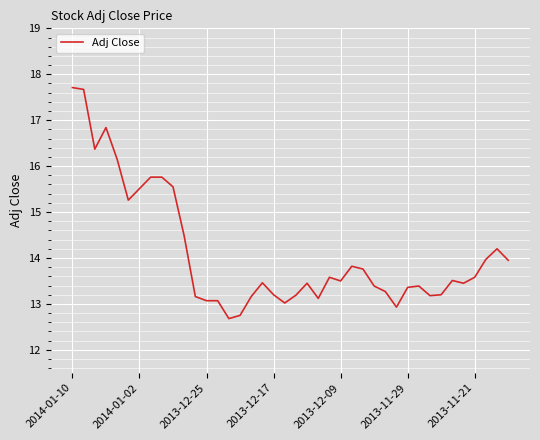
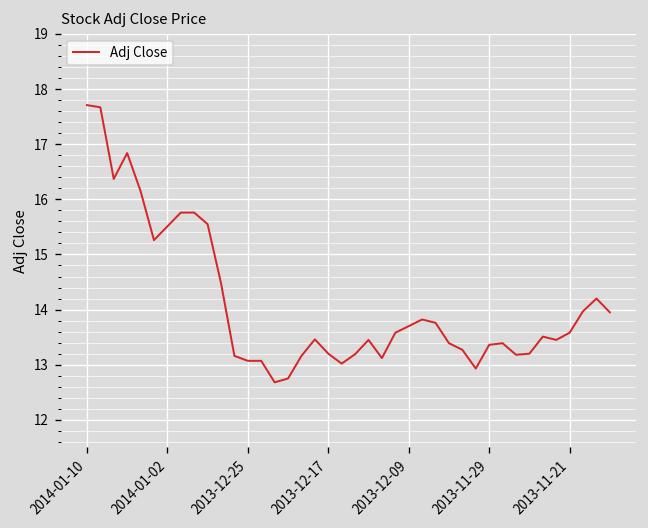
  {
    "2014-01-10": 17.7,
    "2014-01-02": 15.5,
    "2013-12-25": 13.1,
    "2013-12-17": 13.2,
-   "2013-12-09": 13.5,
+   "2013-12-09": 13.7,
    "2013-11-29": 13.4,
    "2013-11-21": 13.6
  }
